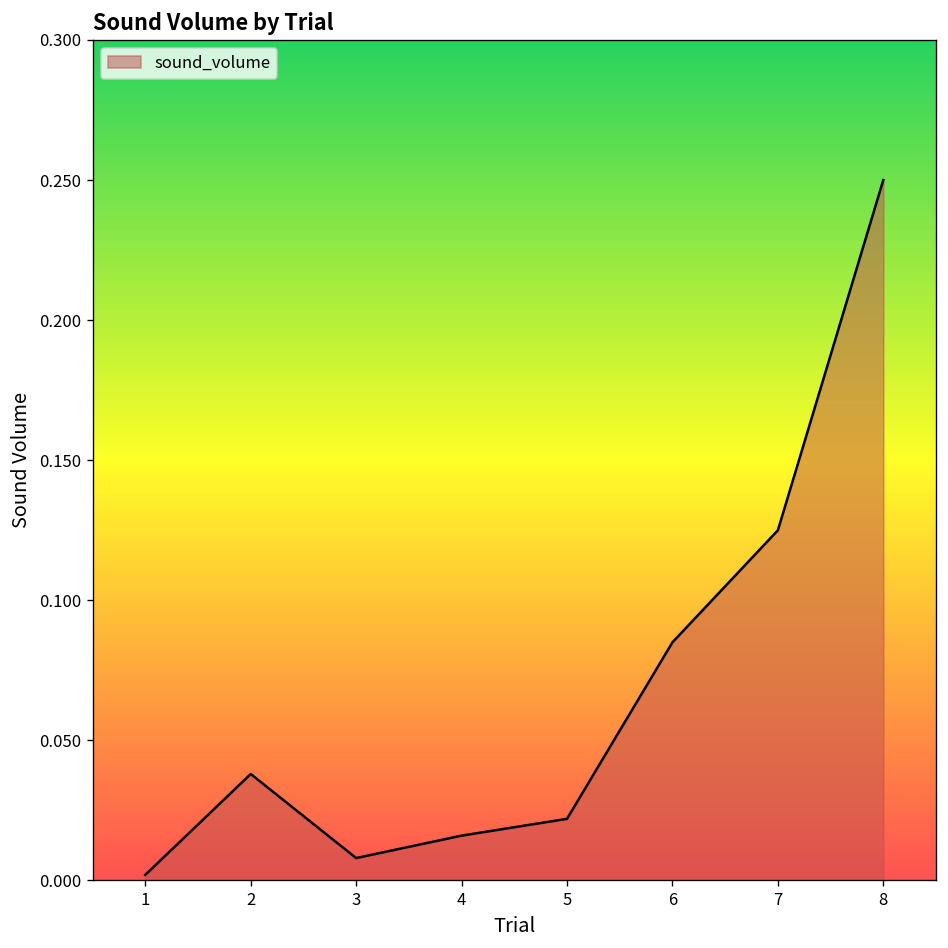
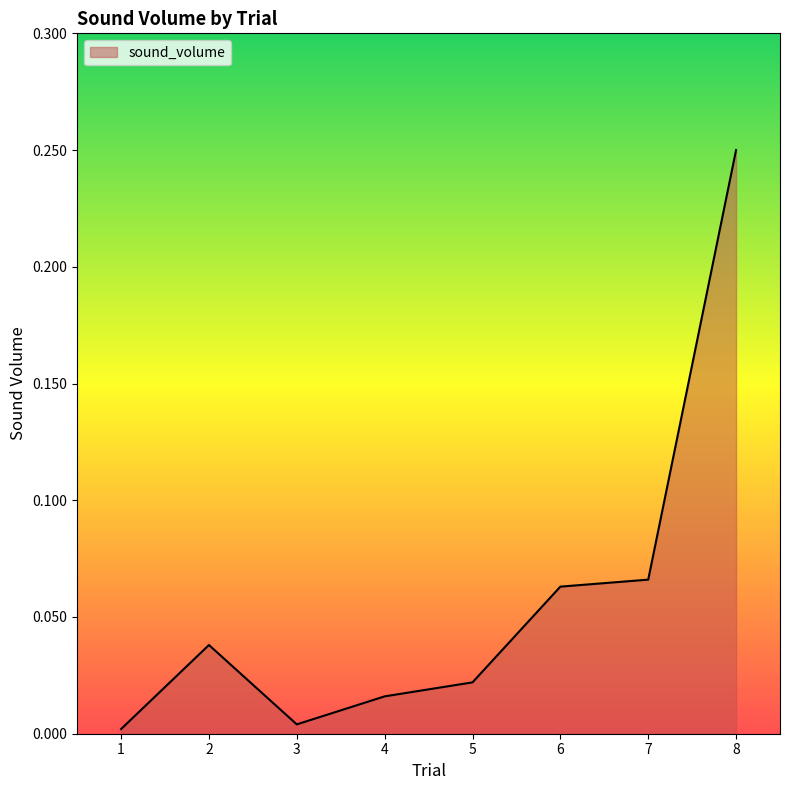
  {
    "1": 0.002,
    "2": 0.038,
-   "3": 0.008,
+   "3": 0.004,
    "4": 0.016,
    "5": 0.022,
-   "6": 0.085,
-   "7": 0.125,
+   "6": 0.063,
+   "7": 0.066,
    "8": 0.250
  }
